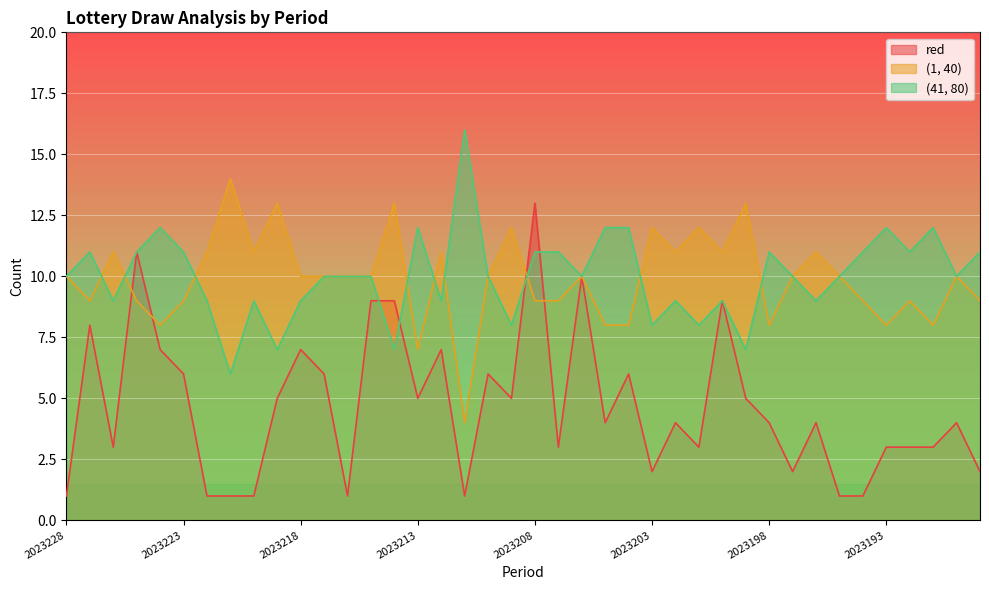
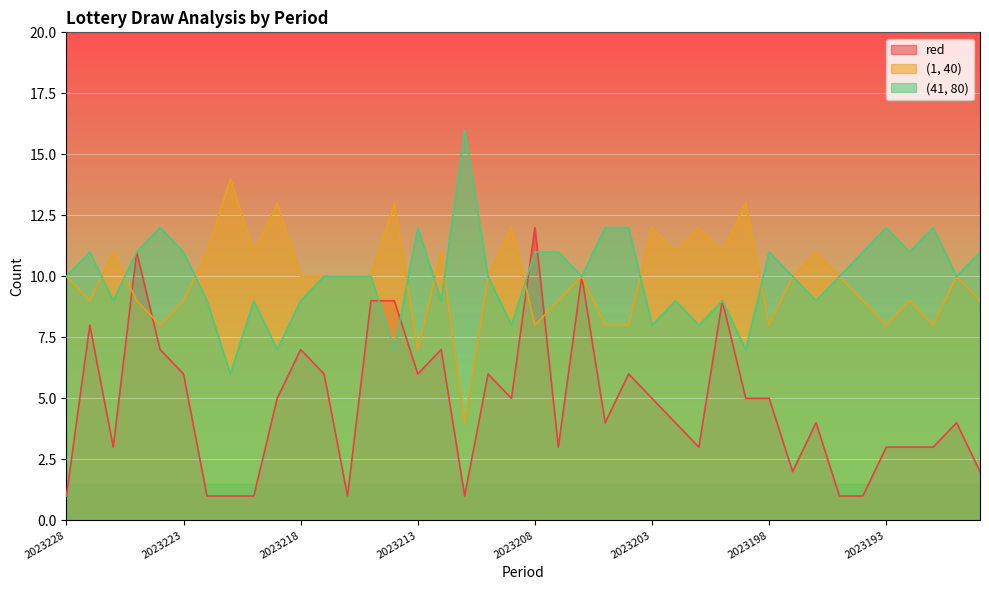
  {
    "red": {
      "2023228": 1,
      "2023223": 6,
      "2023218": 7,
-     "2023213": 5,
-     "2023208": 13,
-     "2023203": 2,
-     "2023198": 4,
+     "2023213": 6,
+     "2023208": 12,
+     "2023203": 5,
+     "2023198": 5,
      "2023193": 3
    },
    "(1, 40)": {
      "2023223": 9,
      "2023218": 10,
      "2023213": 7,
-     "2023208": 9,
+     "2023208": 8,
      "2023203": 12,
      "2023198": 8,
      "2023193": 8
    },
    "(41, 80)": {
      "2023223": 11,
      "2023218": 9,
      "2023213": 12,
      "2023208": 11,
      "2023203": 8,
      "2023198": 11,
      "2023193": 12
    }
  }
